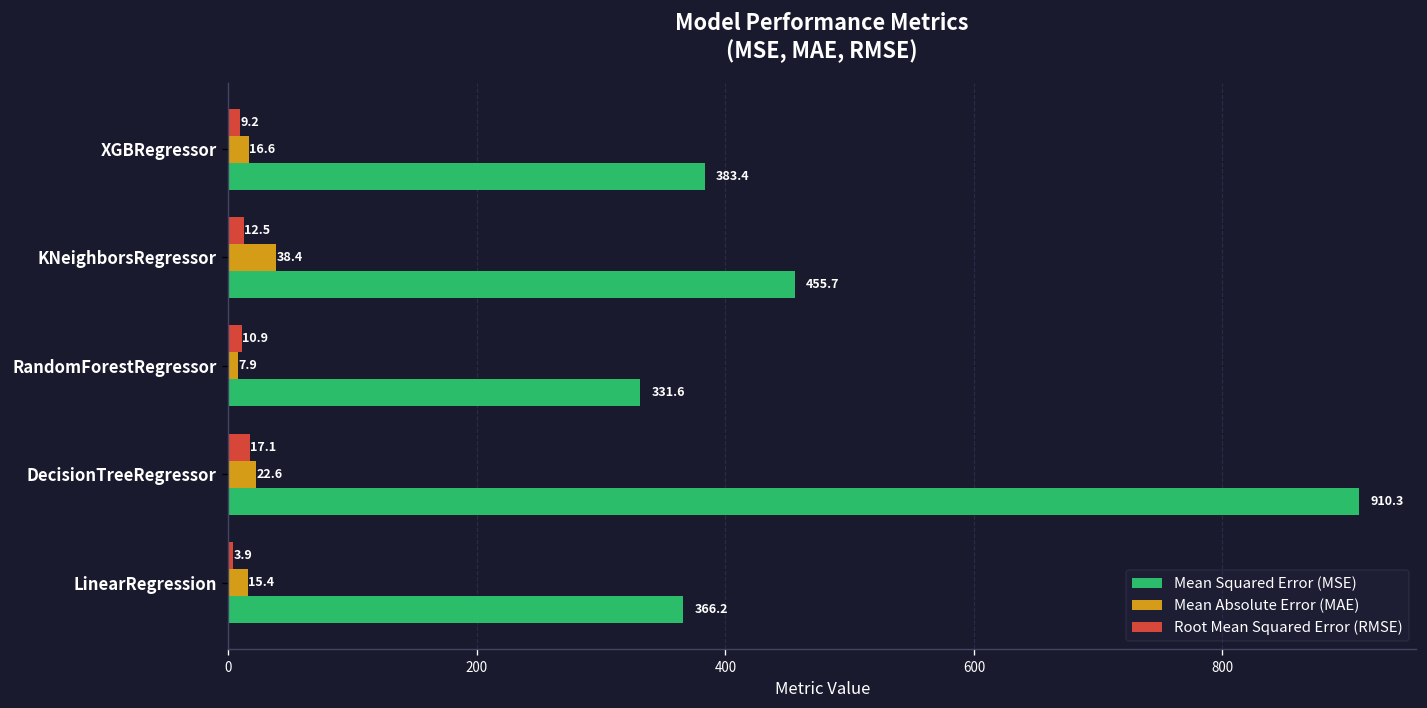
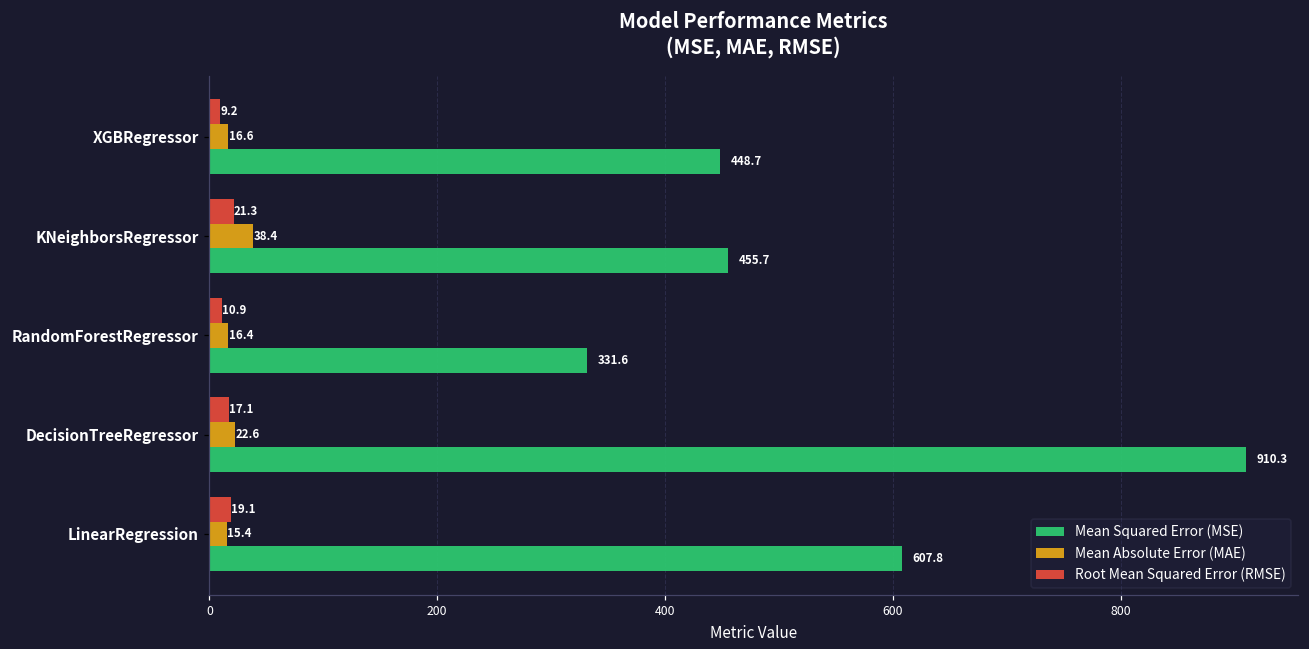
  {
    "Mean Squared Error (MSE)": {
-     "XGBRegressor": 383.4,
+     "XGBRegressor": 448.7,
      "KNeighborsRegressor": 455.7,
      "RandomForestRegressor": 331.6,
      "DecisionTreeRegressor": 910.3,
-     "LinearRegression": 366.2
+     "LinearRegression": 607.8
    },
    "Mean Absolute Error (MAE)": {
      "XGBRegressor": 16.6,
      "KNeighborsRegressor": 38.4,
-     "RandomForestRegressor": 7.9,
+     "RandomForestRegressor": 16.4,
      "DecisionTreeRegressor": 22.6,
      "LinearRegression": 15.4
    },
    "Root Mean Squared Error (RMSE)": {
      "XGBRegressor": 9.2,
-     "KNeighborsRegressor": 12.5,
+     "KNeighborsRegressor": 21.3,
      "RandomForestRegressor": 10.9,
      "DecisionTreeRegressor": 17.1,
-     "LinearRegression": 3.9
+     "LinearRegression": 19.1
    }
  }
